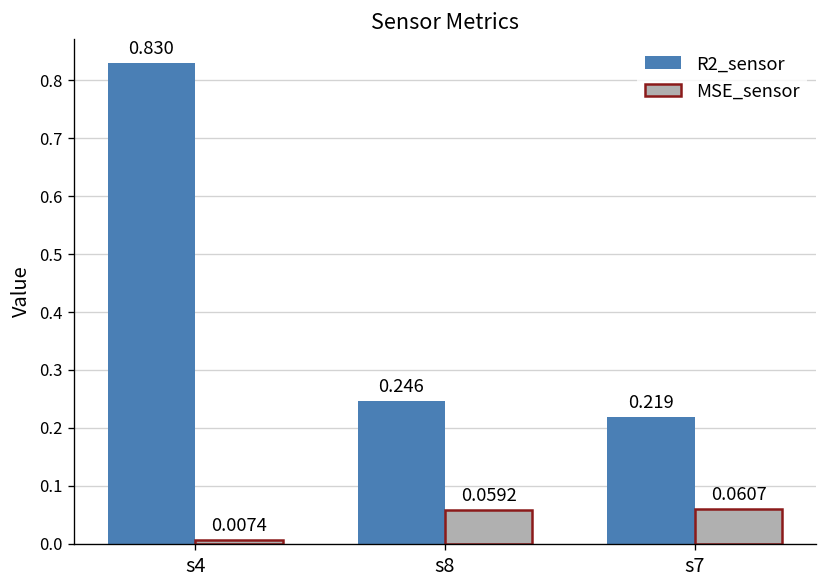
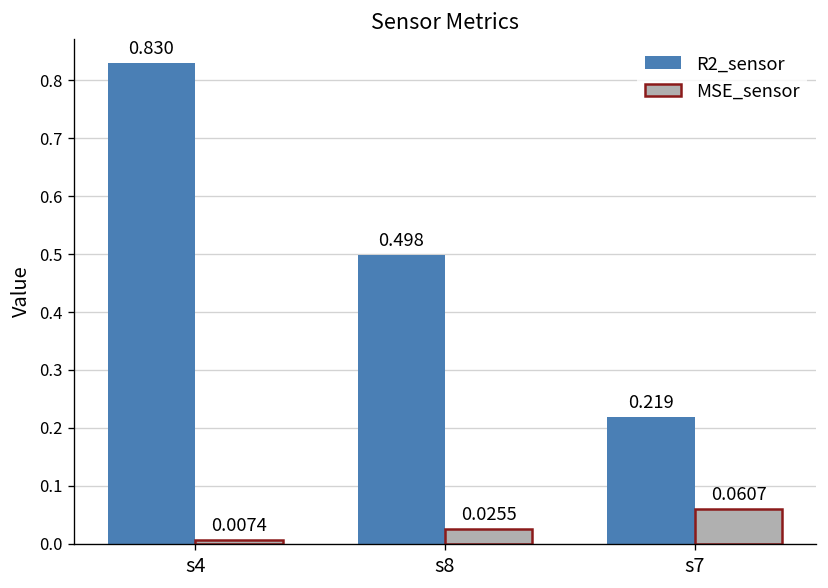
  {
    "R2_sensor": {
      "s4": 0.830,
-     "s8": 0.246,
+     "s8": 0.498,
      "s7": 0.219
    },
    "MSE_sensor": {
      "s4": 0.0074,
-     "s8": 0.0592,
+     "s8": 0.0255,
      "s7": 0.0607
    }
  }
